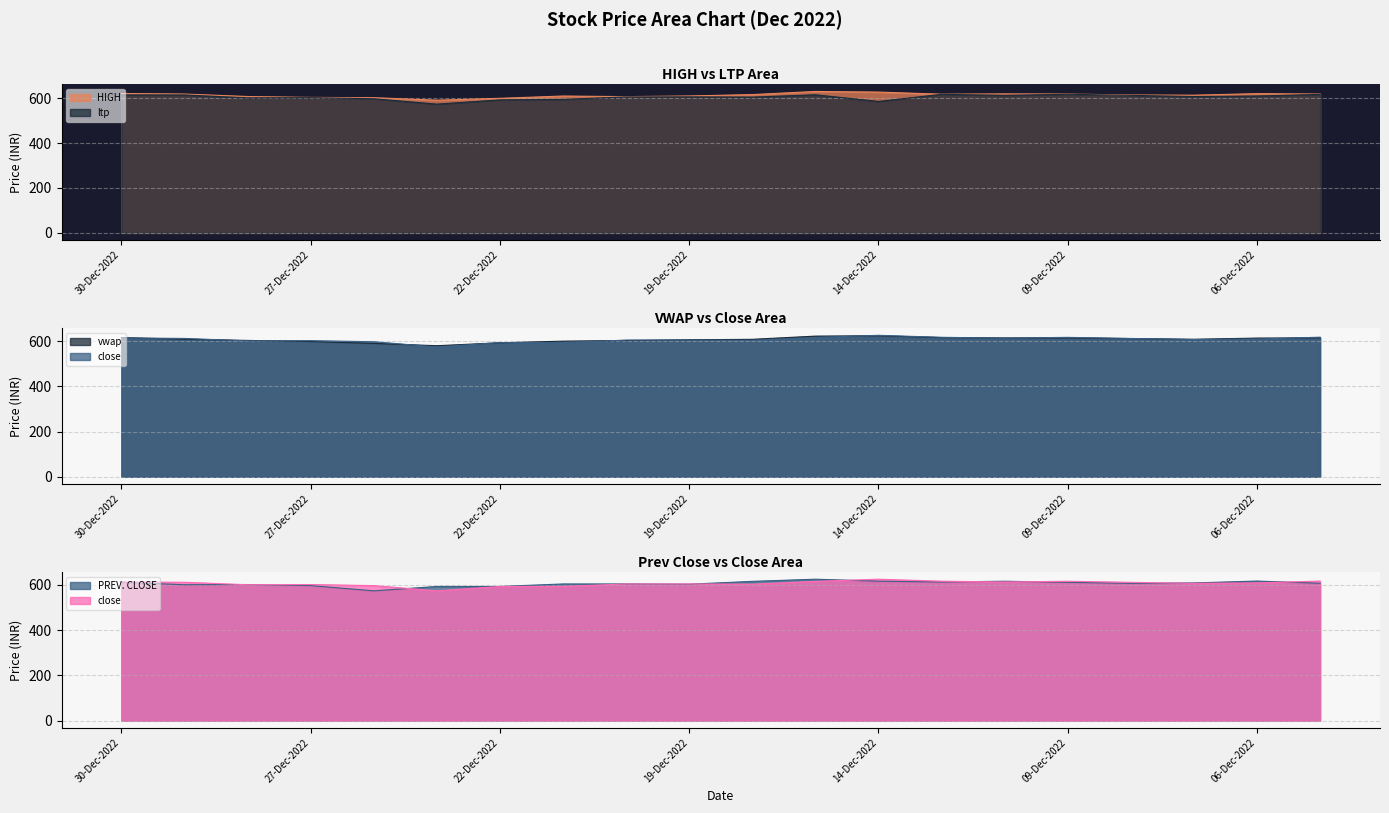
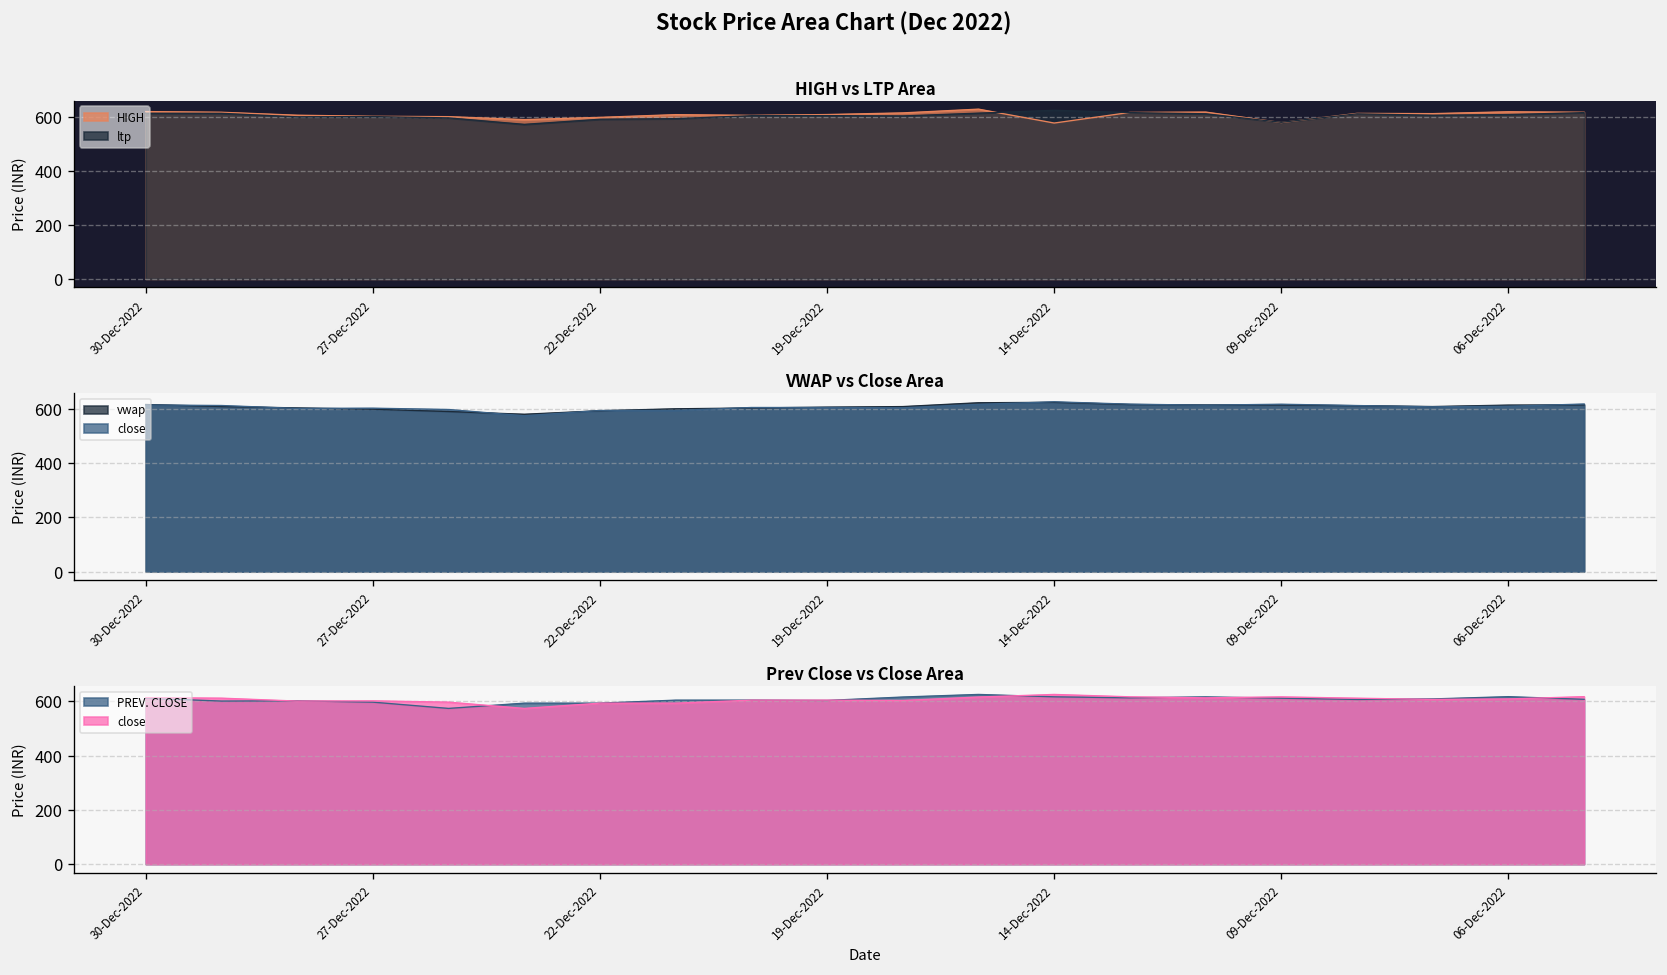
  {
    "HIGH vs LTP Area": {
      "HIGH": {
-       "14-Dec-2022": 630,
-       "09-Dec-2022": 620
+       "14-Dec-2022": 580,
+       "09-Dec-2022": 580
      },
      "ltp": {
-       "14-Dec-2022": 590,
-       "09-Dec-2022": 620
+       "14-Dec-2022": 630,
+       "09-Dec-2022": 580
      }
    }
  }
